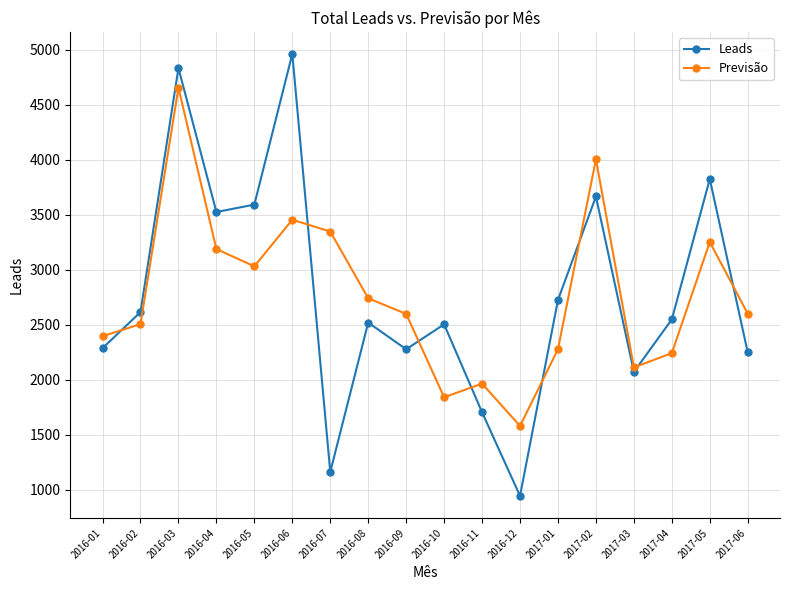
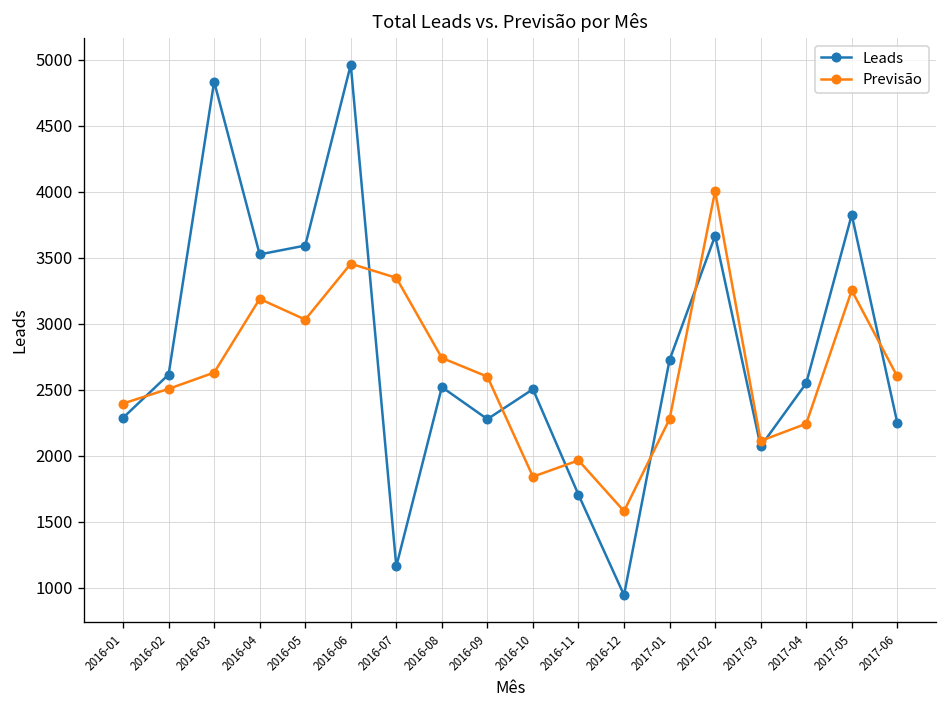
  {
    "Leads": {
      "2016-01": 2290,
      "2016-02": 2620,
      "2016-03": 4840,
      "2016-04": 3530,
      "2016-05": 3590,
      "2016-06": 4960,
      "2016-07": 1160,
      "2016-08": 2520,
      "2016-09": 2280,
      "2016-10": 2500,
      "2016-11": 1700,
      "2016-12": 940,
      "2017-01": 2730,
      "2017-02": 3670,
      "2017-03": 2070,
      "2017-04": 2550,
      "2017-05": 3830,
      "2017-06": 2250
    },
    "Previsão": {
      "2016-01": 2400,
      "2016-02": 2510,
-     "2016-03": 4660,
+     "2016-03": 2630,
      "2016-04": 3190,
      "2016-05": 3030,
      "2016-06": 3460,
      "2016-07": 3350,
      "2016-08": 2740,
      "2016-09": 2600,
      "2016-10": 1840,
      "2016-11": 1960,
      "2016-12": 1580,
      "2017-01": 2280,
      "2017-02": 4000,
      "2017-03": 2110,
      "2017-04": 2240,
      "2017-05": 3250,
      "2017-06": 2600
    }
  }
